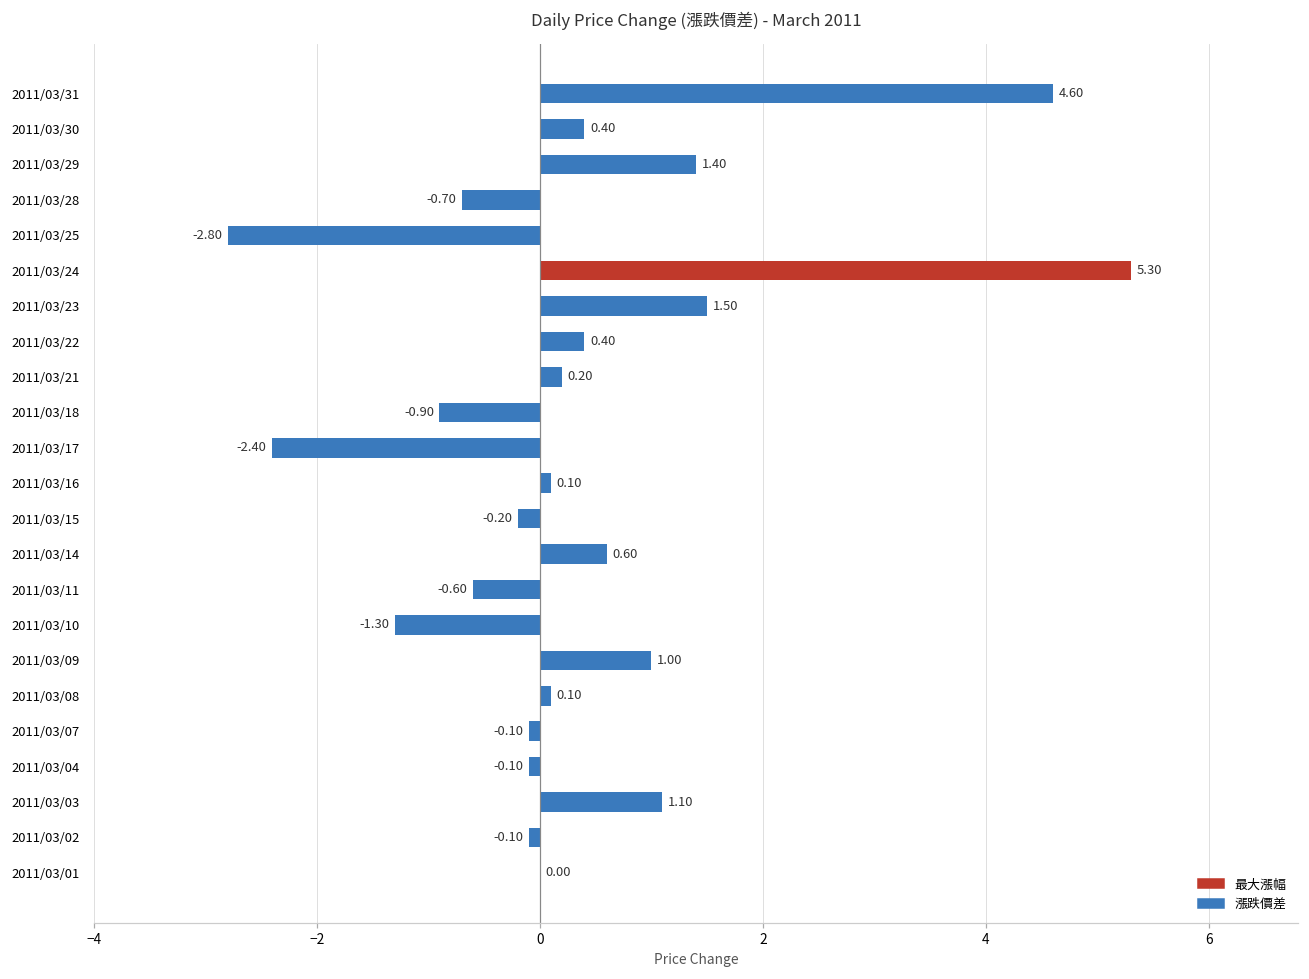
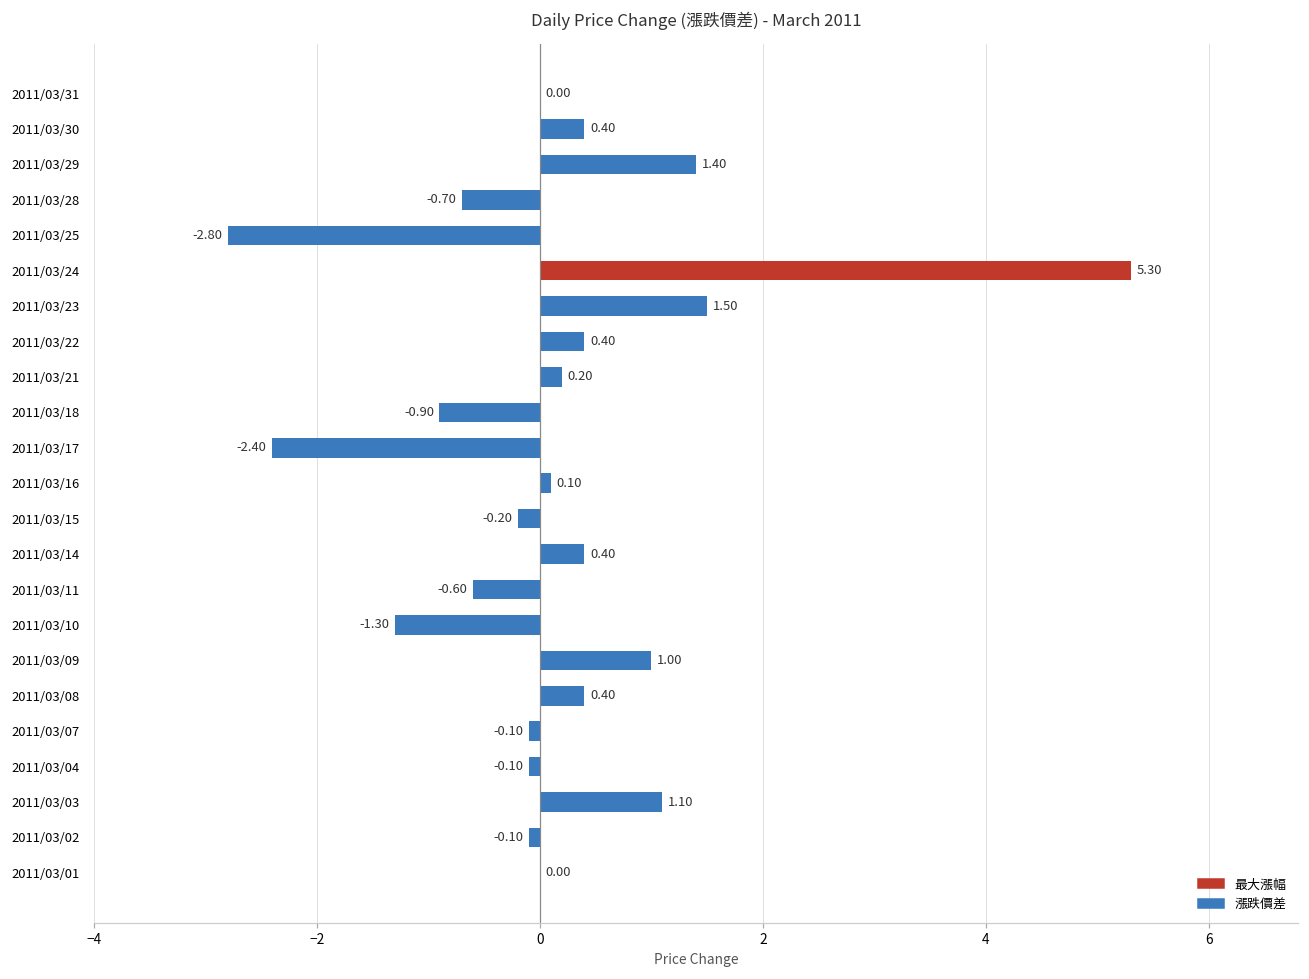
  {
-   "2011/03/31": 4.60,
+   "2011/03/31": 0.00,
    "2011/03/30": 0.40,
    "2011/03/29": 1.40,
    "2011/03/28": -0.70,
    "2011/03/25": -2.80,
    "2011/03/24": 5.30,
    "2011/03/23": 1.50,
    "2011/03/22": 0.40,
    "2011/03/21": 0.20,
    "2011/03/18": -0.90,
    "2011/03/17": -2.40,
    "2011/03/16": 0.10,
    "2011/03/15": -0.20,
-   "2011/03/14": 0.60,
+   "2011/03/14": 0.40,
    "2011/03/11": -0.60,
    "2011/03/10": -1.30,
    "2011/03/09": 1.00,
-   "2011/03/08": 0.10,
+   "2011/03/08": 0.40,
    "2011/03/07": -0.10,
    "2011/03/04": -0.10,
    "2011/03/03": 1.10,
    "2011/03/02": -0.10,
    "2011/03/01": 0.00
  }
